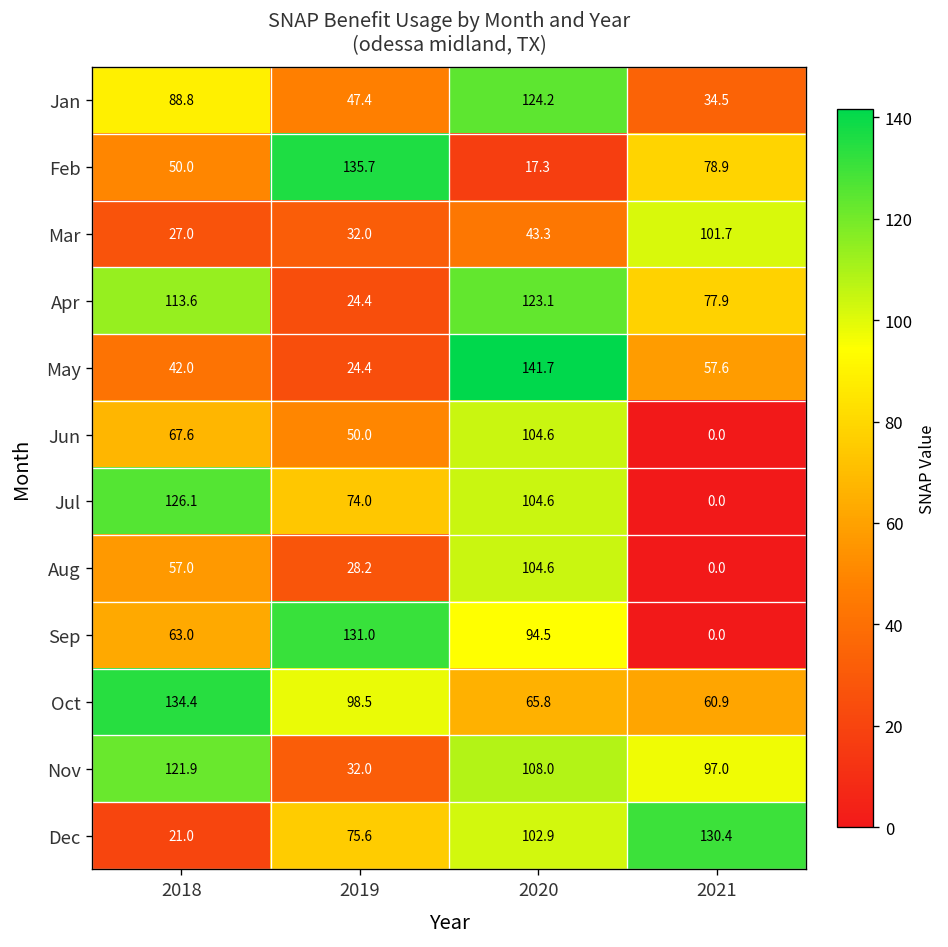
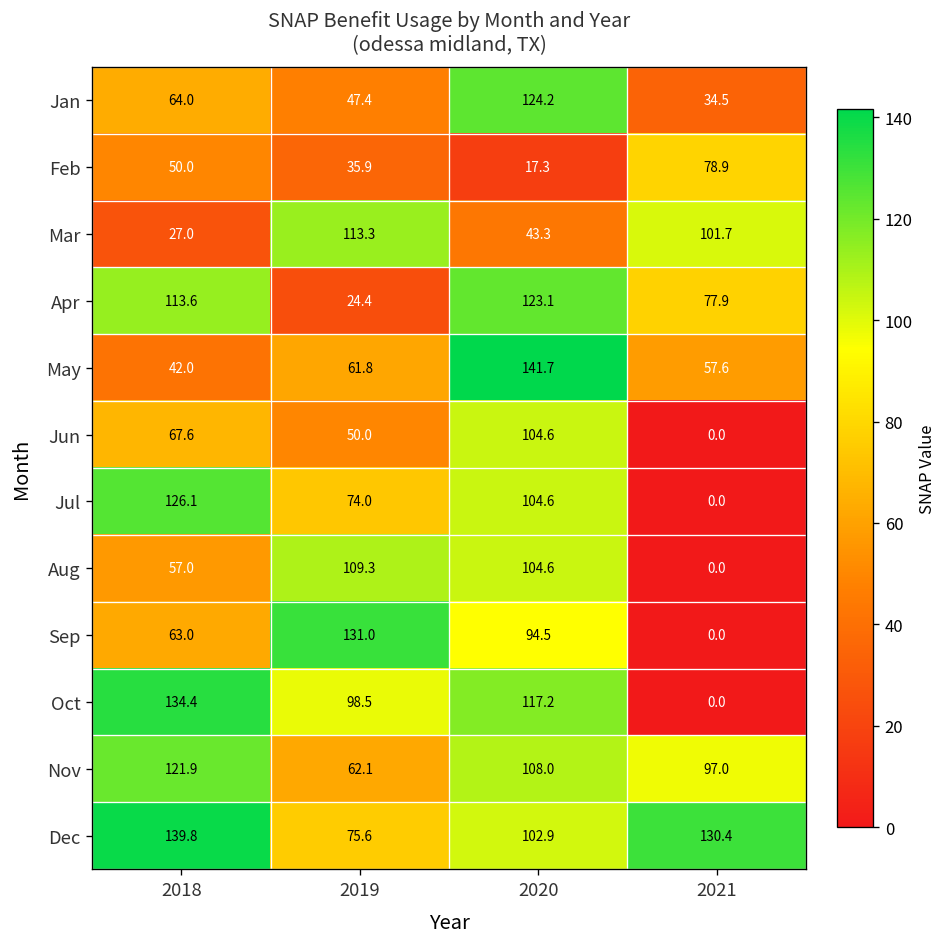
  {
    "Jan": {
-     "2018": 88.8,
+     "2018": 64.0,
      "2019": 47.4,
      "2020": 124.2,
      "2021": 34.5
    },
    "Feb": {
      "2018": 50.0,
-     "2019": 135.7,
+     "2019": 35.9,
      "2020": 17.3,
      "2021": 78.9
    },
    "Mar": {
      "2018": 27.0,
-     "2019": 32.0,
+     "2019": 113.3,
      "2020": 43.3,
      "2021": 101.7
    },
    "Apr": {
      "2018": 113.6,
      "2019": 24.4,
      "2020": 123.1,
      "2021": 77.9
    },
    "May": {
      "2018": 42.0,
-     "2019": 24.4,
+     "2019": 61.8,
      "2020": 141.7,
      "2021": 57.6
    },
    "Jun": {
      "2018": 67.6,
      "2019": 50.0,
      "2020": 104.6,
      "2021": 0.0
    },
    "Jul": {
      "2018": 126.1,
      "2019": 74.0,
      "2020": 104.6,
      "2021": 0.0
    },
    "Aug": {
      "2018": 57.0,
-     "2019": 28.2,
+     "2019": 109.3,
      "2020": 104.6,
      "2021": 0.0
    },
    "Sep": {
      "2018": 63.0,
      "2019": 131.0,
      "2020": 94.5,
      "2021": 0.0
    },
    "Oct": {
      "2018": 134.4,
      "2019": 98.5,
-     "2020": 65.8,
-     "2021": 60.9
+     "2020": 117.2,
+     "2021": 0.0
    },
    "Nov": {
      "2018": 121.9,
-     "2019": 32.0,
+     "2019": 62.1,
      "2020": 108.0,
      "2021": 97.0
    },
    "Dec": {
-     "2018": 21.0,
+     "2018": 139.8,
      "2019": 75.6,
      "2020": 102.9,
      "2021": 130.4
    }
  }
